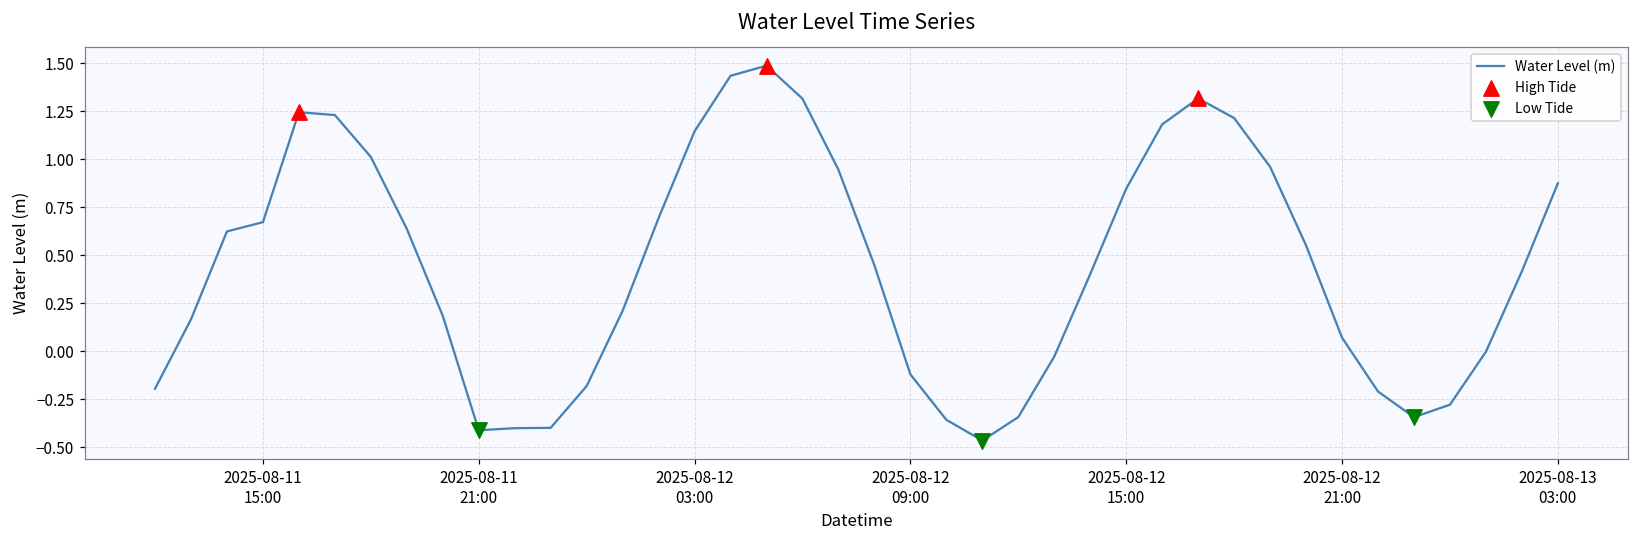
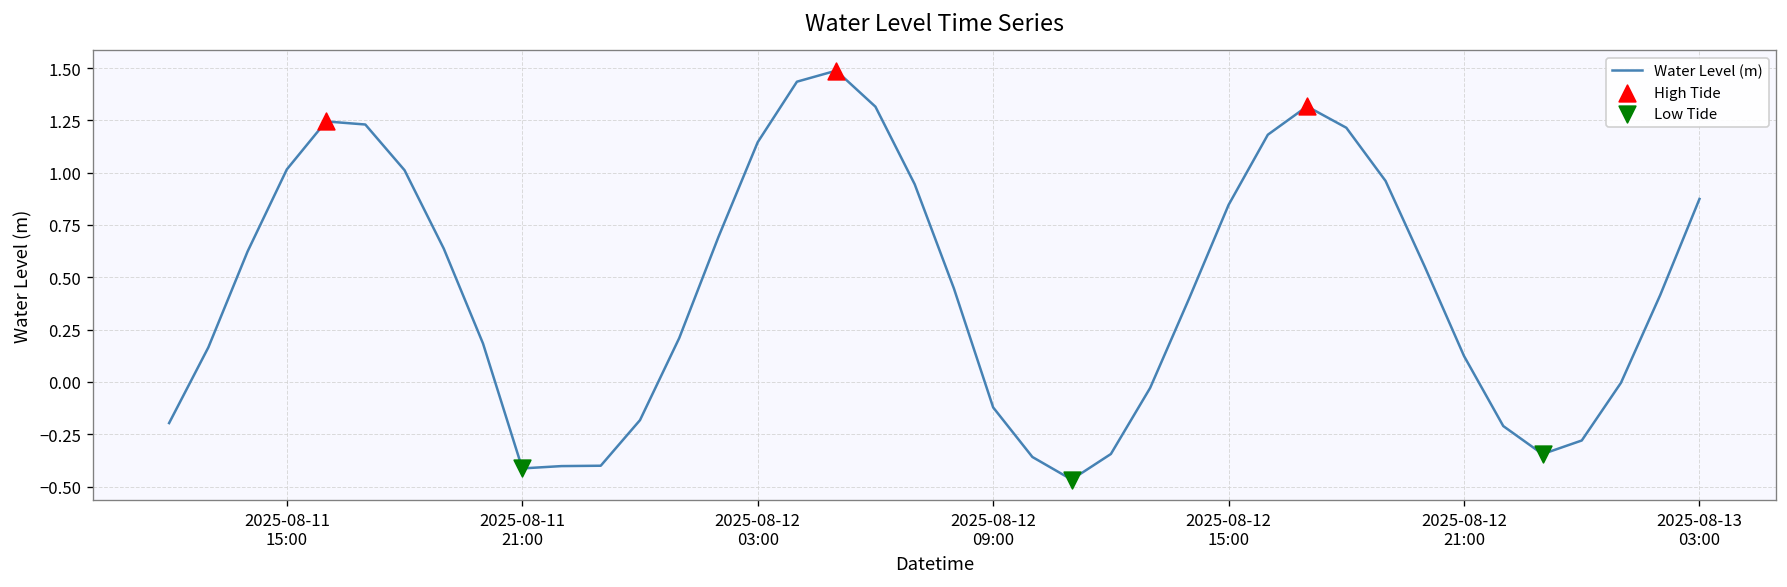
  {
    "Water Level (m)": {
-     "2025-08-11 15:00": 0.67,
+     "2025-08-11 15:00": 1.02,
      "2025-08-12 03:00": 1.15,
      "2025-08-12 09:00": -0.12,
      "2025-08-12 15:00": 0.85,
-     "2025-08-12 21:00": 0.07,
+     "2025-08-12 21:00": 0.12,
      "2025-08-13 03:00": 0.87
    }
  }
